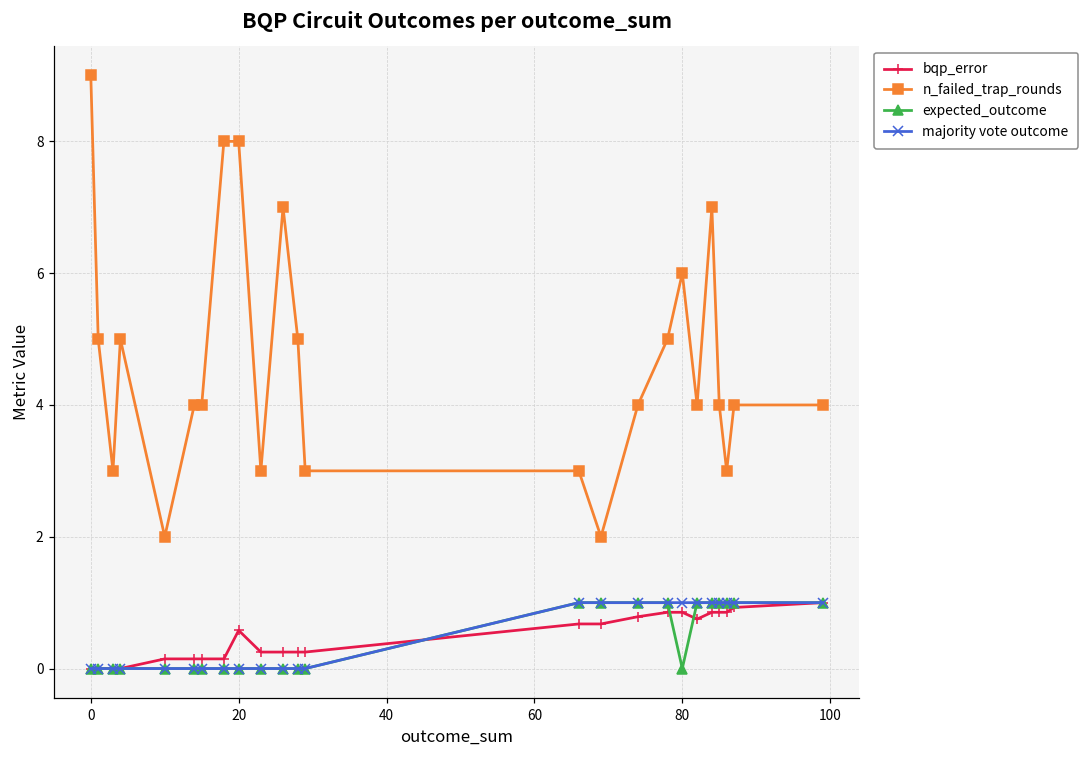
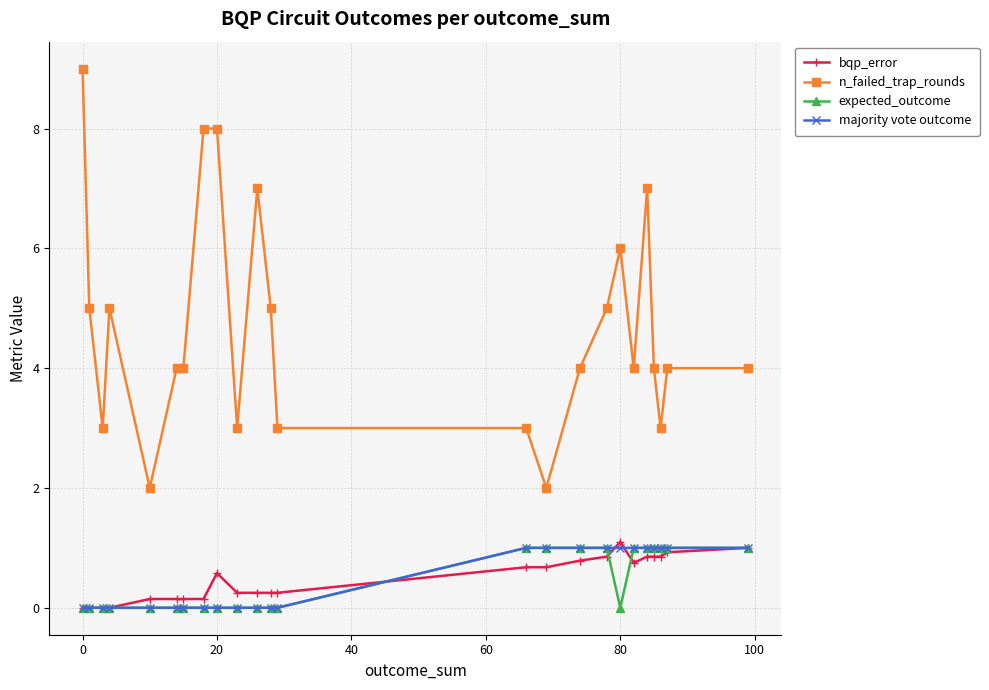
  {
    "bqp_error": {
      "20": 0.6,
-     "80": 0.9
+     "80": 1.1
    },
    "n_failed_trap_rounds": {
      "0": 9.0,
      "20": 8.0,
      "80": 6.0
    },
    "expected_outcome": {
      "80": 0.0
    },
    "majority vote outcome": {
      "80": 1.0
    }
  }
